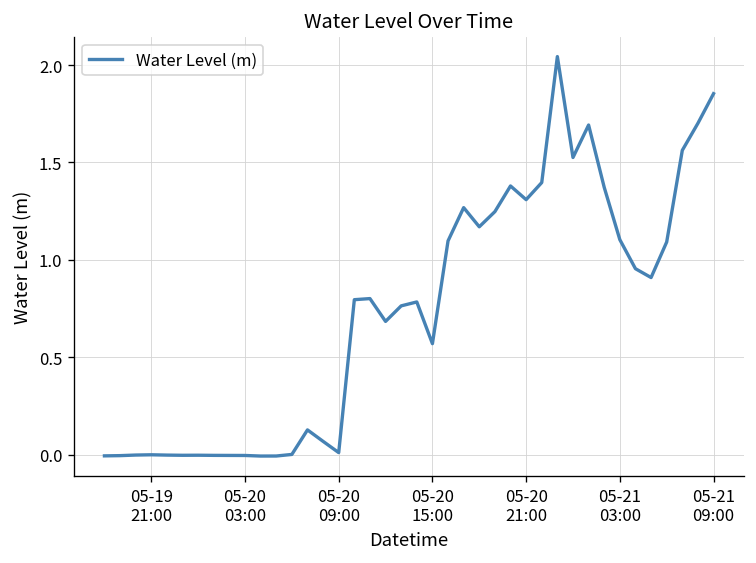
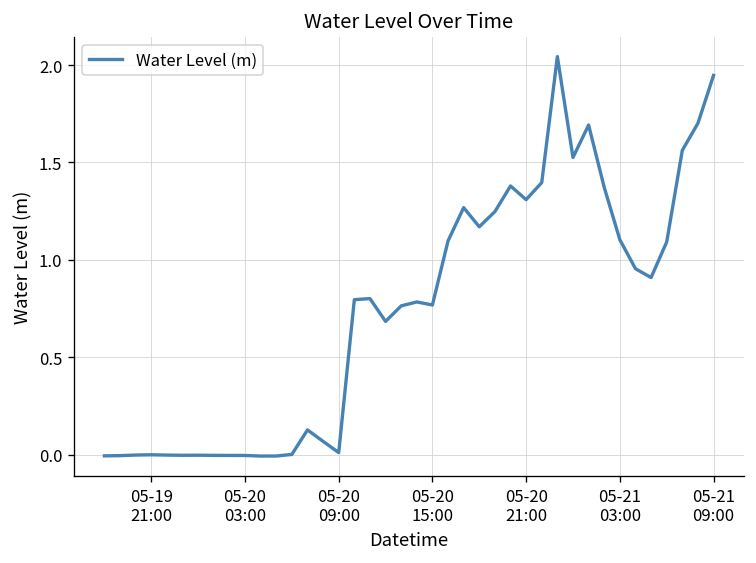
  {
    "05-19 21:00": 0.00,
    "05-20 03:00": 0.00,
    "05-20 09:00": 0.01,
-   "05-20 15:00": 0.57,
+   "05-20 15:00": 0.77,
    "05-20 21:00": 1.31,
    "05-21 03:00": 1.10,
-   "05-21 09:00": 1.85
+   "05-21 09:00": 1.95
  }
